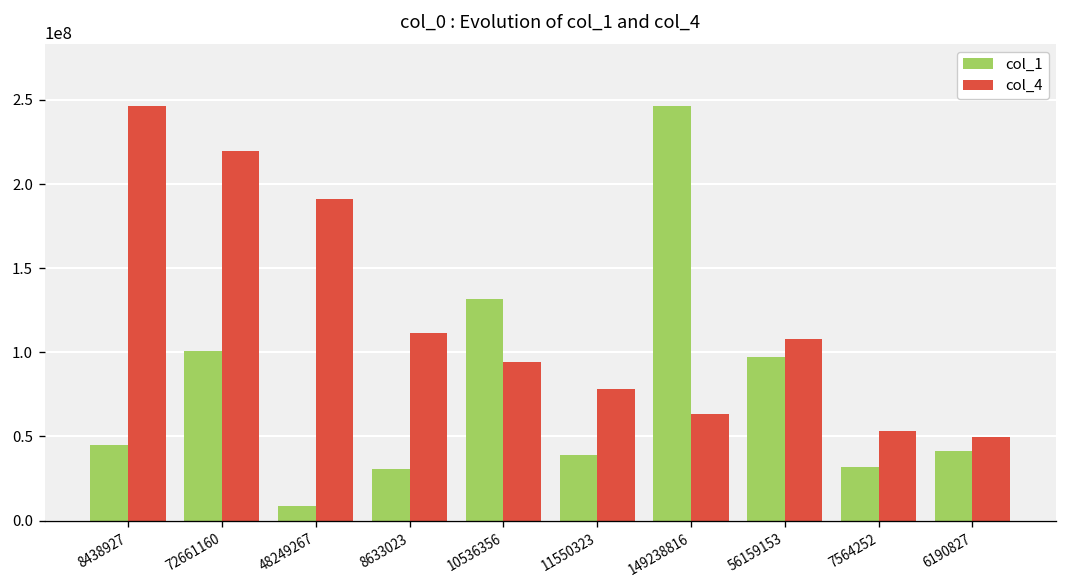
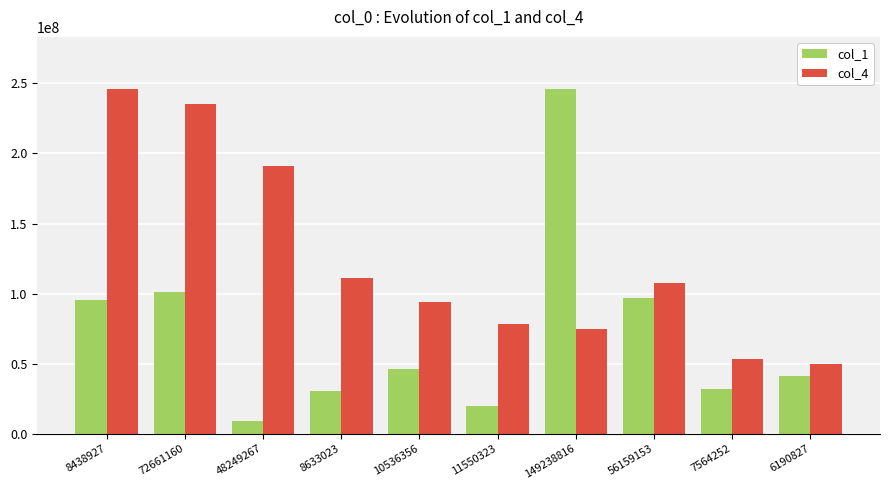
  {
    "col_1": {
-     "8438927": 45000000,
+     "8438927": 96000000,
      "72661160": 101000000,
      "48249267": 9000000,
      "8633023": 31000000,
-     "10536356": 132000000,
-     "11550323": 39000000,
+     "10536356": 46000000,
+     "11550323": 20000000,
      "149238816": 246000000,
      "56159153": 97000000,
      "7564252": 32000000,
      "6190827": 41000000
    },
    "col_4": {
      "8438927": 246000000,
-     "72661160": 220000000,
+     "72661160": 235000000,
      "48249267": 191000000,
      "8633023": 111000000,
      "10536356": 94000000,
      "11550323": 78000000,
-     "149238816": 63000000,
+     "149238816": 75000000,
      "56159153": 108000000,
      "7564252": 53000000,
      "6190827": 50000000
    }
  }
